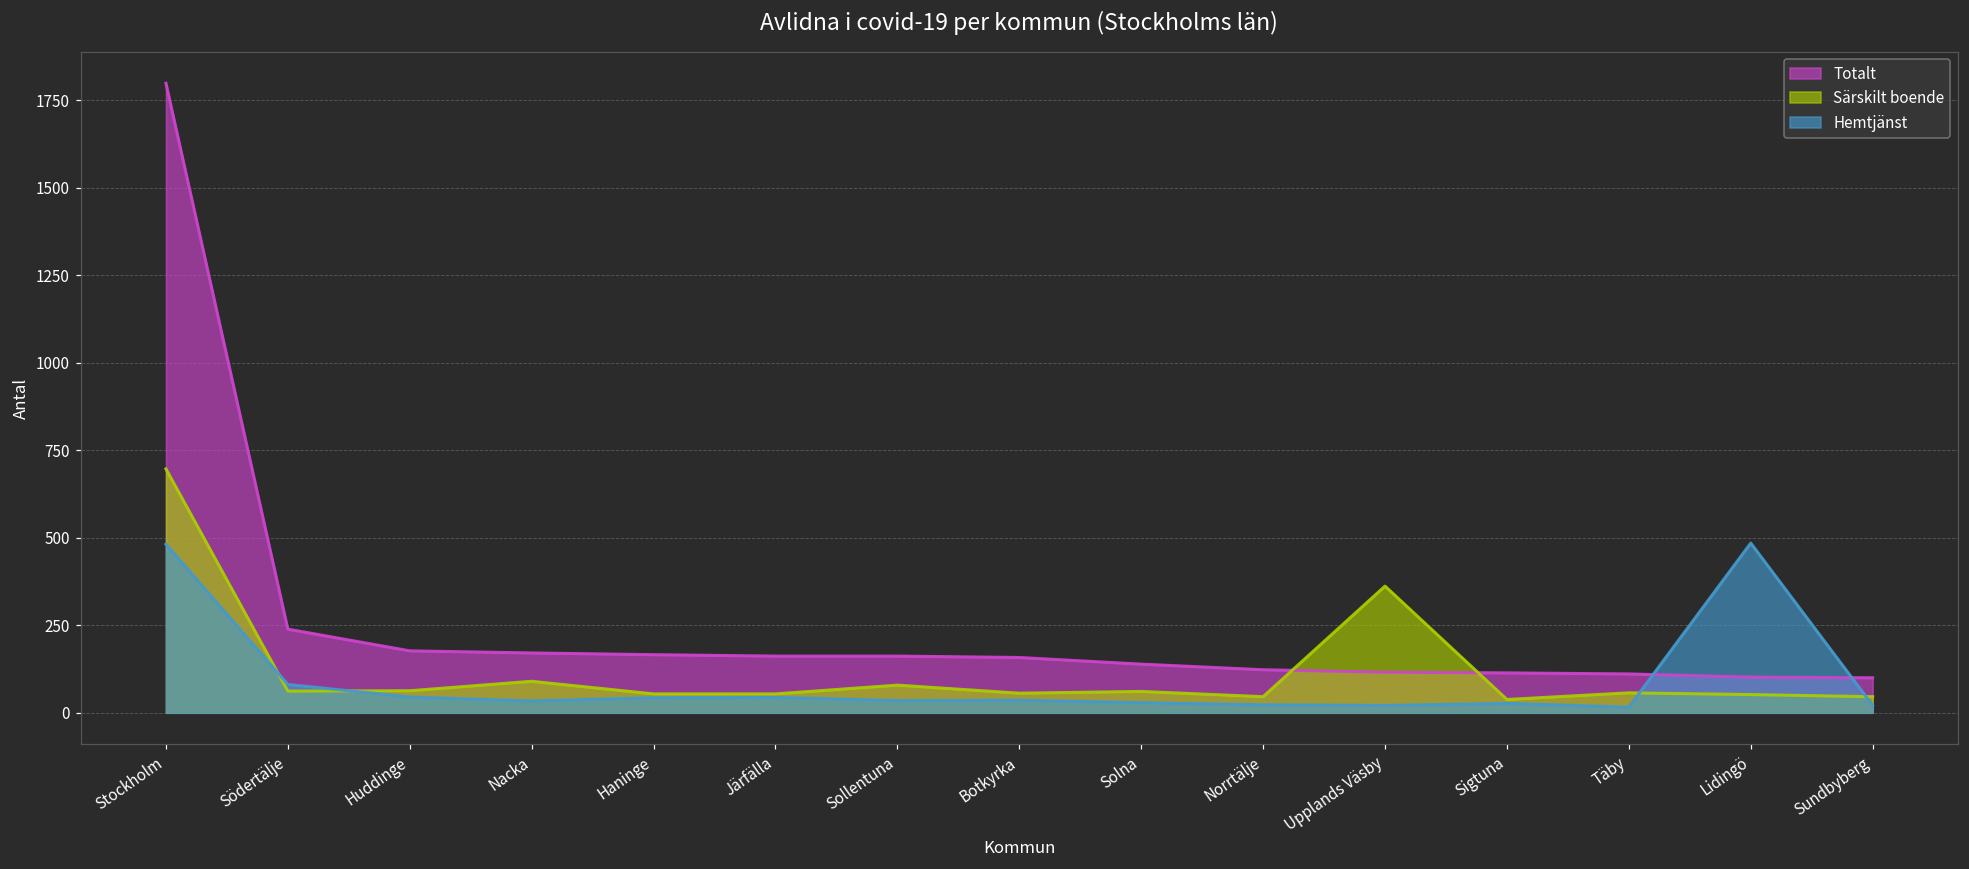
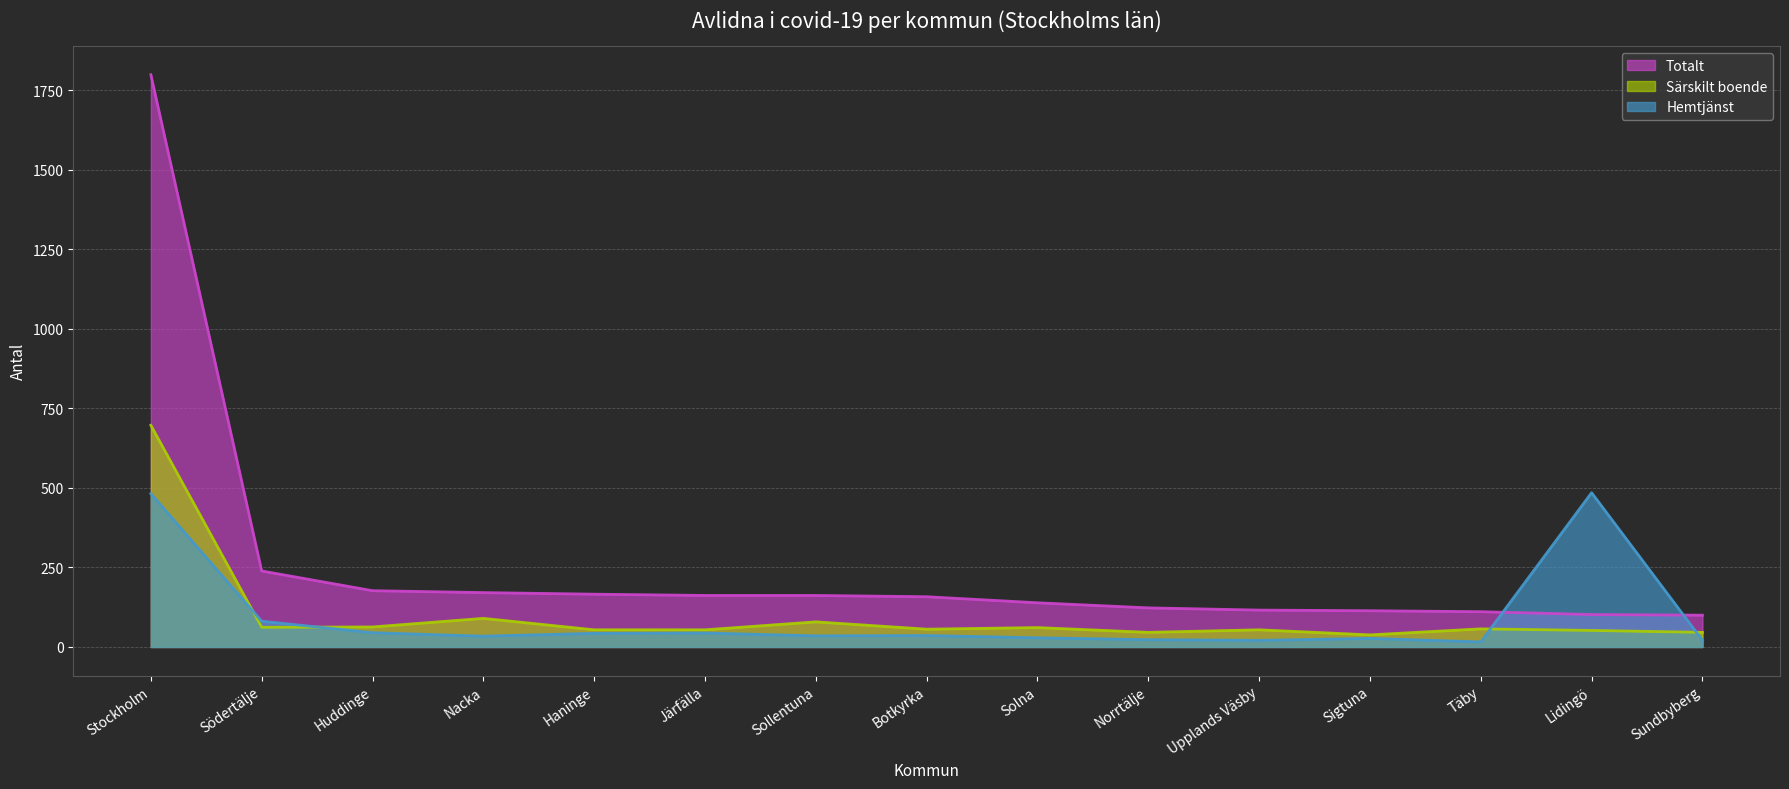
  {
    "Totalt": {
      "Stockholm": 1800,
      "Södertälje": 240,
      "Huddinge": 180,
      "Nacka": 170,
      "Haninge": 170,
      "Järfälla": 160,
      "Sollentuna": 160,
      "Botkyrka": 160,
      "Solna": 140,
      "Norrtälje": 120,
      "Upplands Väsby": 120,
      "Sigtuna": 110,
      "Täby": 110,
      "Lidingö": 100,
      "Sundbyberg": 100
    },
    "Särskilt boende": {
      "Stockholm": 700,
      "Södertälje": 60,
      "Huddinge": 60,
      "Nacka": 90,
      "Haninge": 50,
      "Järfälla": 50,
      "Sollentuna": 80,
      "Botkyrka": 60,
      "Solna": 60,
      "Norrtälje": 50,
-     "Upplands Väsby": 360,
+     "Upplands Väsby": 50,
      "Sigtuna": 40,
      "Täby": 60,
      "Lidingö": 50,
      "Sundbyberg": 50
    },
    "Hemtjänst": {
      "Stockholm": 480,
      "Södertälje": 80,
      "Huddinge": 50,
      "Nacka": 30,
      "Haninge": 40,
      "Järfälla": 40,
      "Sollentuna": 40,
      "Botkyrka": 40,
      "Solna": 30,
      "Norrtälje": 20,
      "Upplands Väsby": 20,
      "Sigtuna": 30,
      "Täby": 20,
      "Lidingö": 490,
      "Sundbyberg": 20
    }
  }
